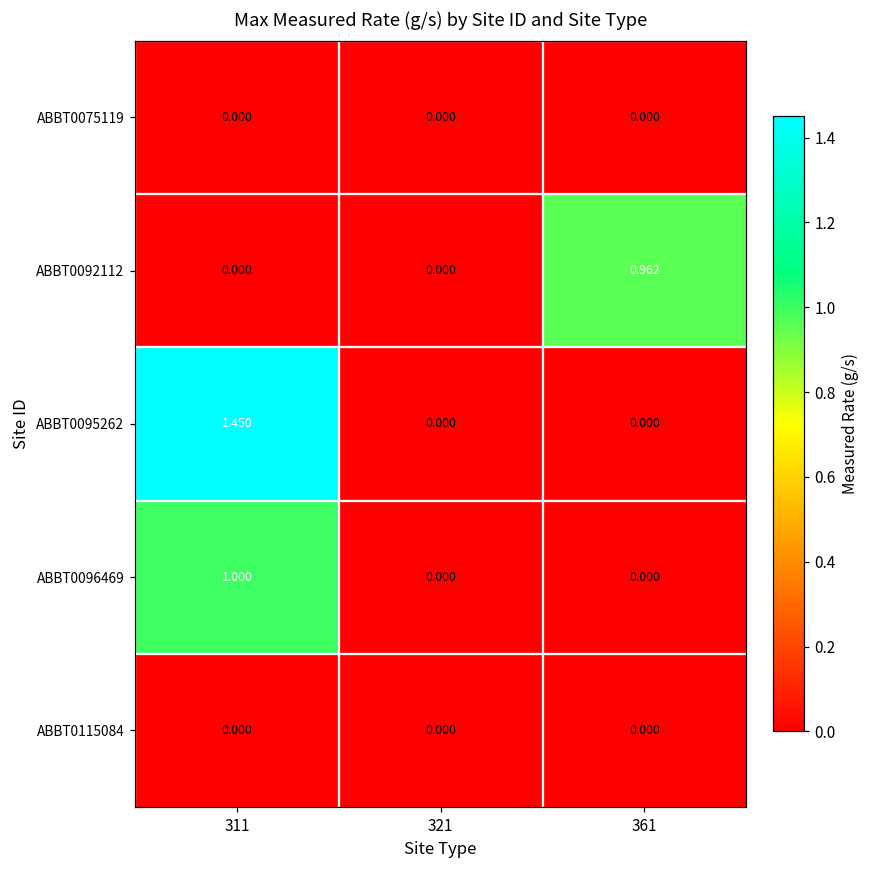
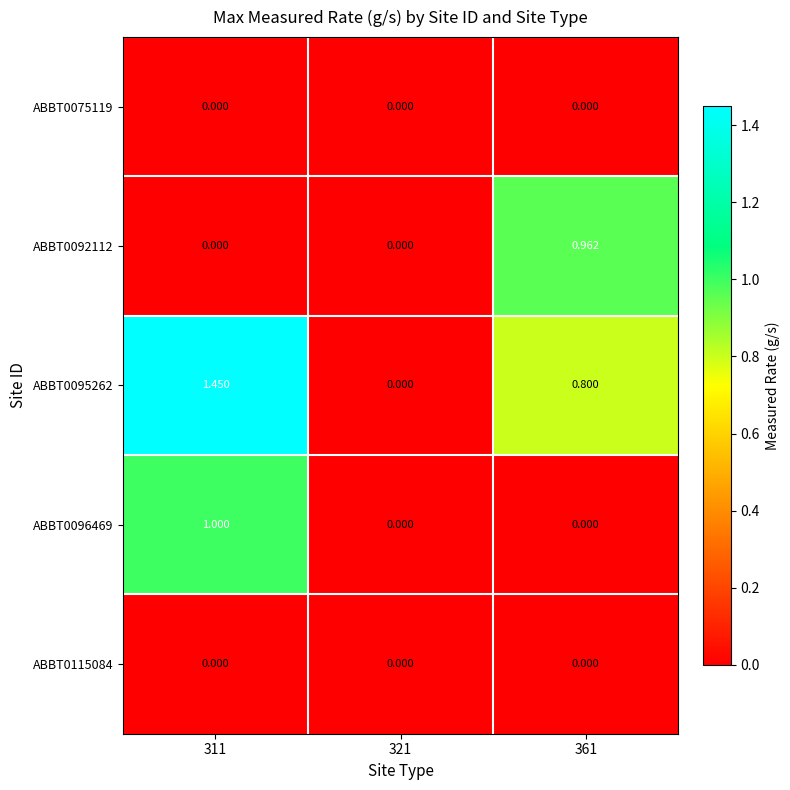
  {
    "ABBT0075119": {
      "311": 0.000,
      "321": 0.000,
      "361": 0.000
    },
    "ABBT0092112": {
      "311": 0.000,
      "321": 0.000,
      "361": 0.962
    },
    "ABBT0095262": {
      "311": 1.450,
      "321": 0.000,
-     "361": 0.000
+     "361": 0.800
    },
    "ABBT0096469": {
      "311": 1.000,
      "321": 0.000,
      "361": 0.000
    },
    "ABBT0115084": {
      "311": 0.000,
      "321": 0.000,
      "361": 0.000
    }
  }
